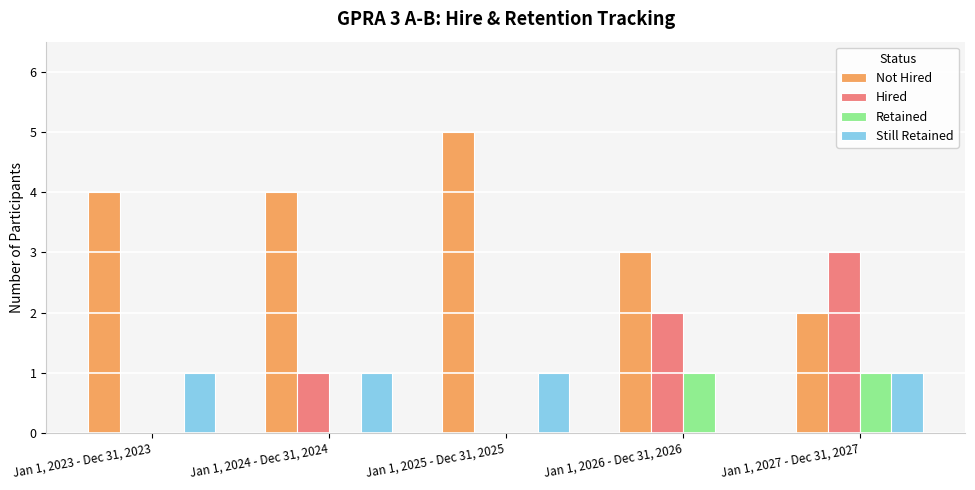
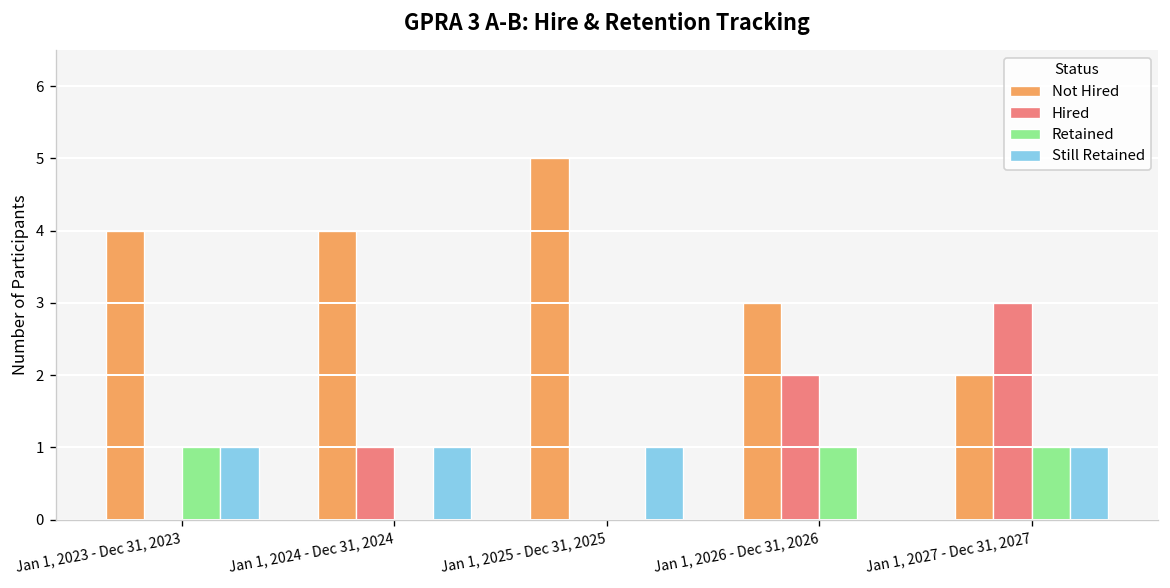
  {
    "Retained": {
-     "Jan 1, 2023 - Dec 31, 2023": 0,
+     "Jan 1, 2023 - Dec 31, 2023": 1,
      "Jan 1, 2024 - Dec 31, 2024": 0,
      "Jan 1, 2025 - Dec 31, 2025": 0,
      "Jan 1, 2026 - Dec 31, 2026": 1,
      "Jan 1, 2027 - Dec 31, 2027": 1
    },
    "Still Retained": {
      "Jan 1, 2023 - Dec 31, 2023": 1,
      "Jan 1, 2024 - Dec 31, 2024": 1,
      "Jan 1, 2025 - Dec 31, 2025": 1,
      "Jan 1, 2026 - Dec 31, 2026": 0,
      "Jan 1, 2027 - Dec 31, 2027": 1
    }
  }
